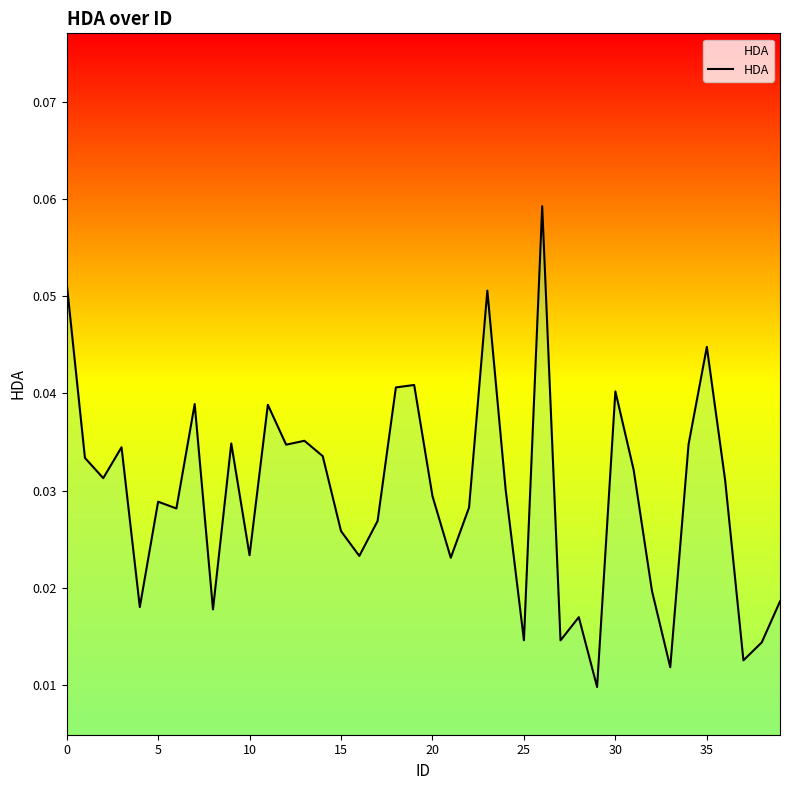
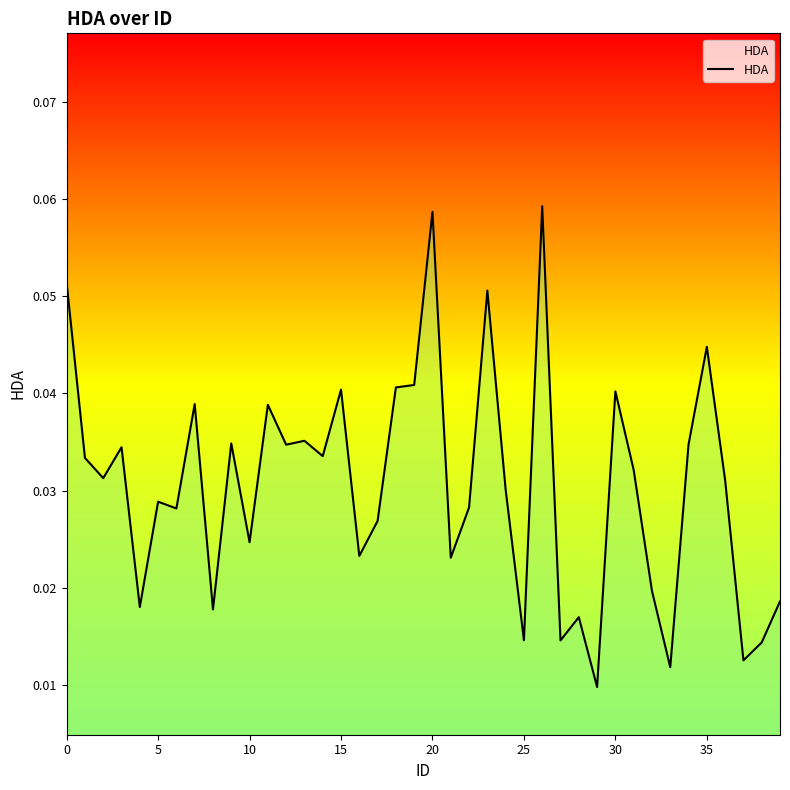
  {
    "0": 0.051,
    "5": 0.029,
-   "10": 0.023,
-   "15": 0.026,
-   "20": 0.029,
+   "10": 0.025,
+   "15": 0.040,
+   "20": 0.059,
    "25": 0.015,
    "30": 0.040,
    "35": 0.045
  }
